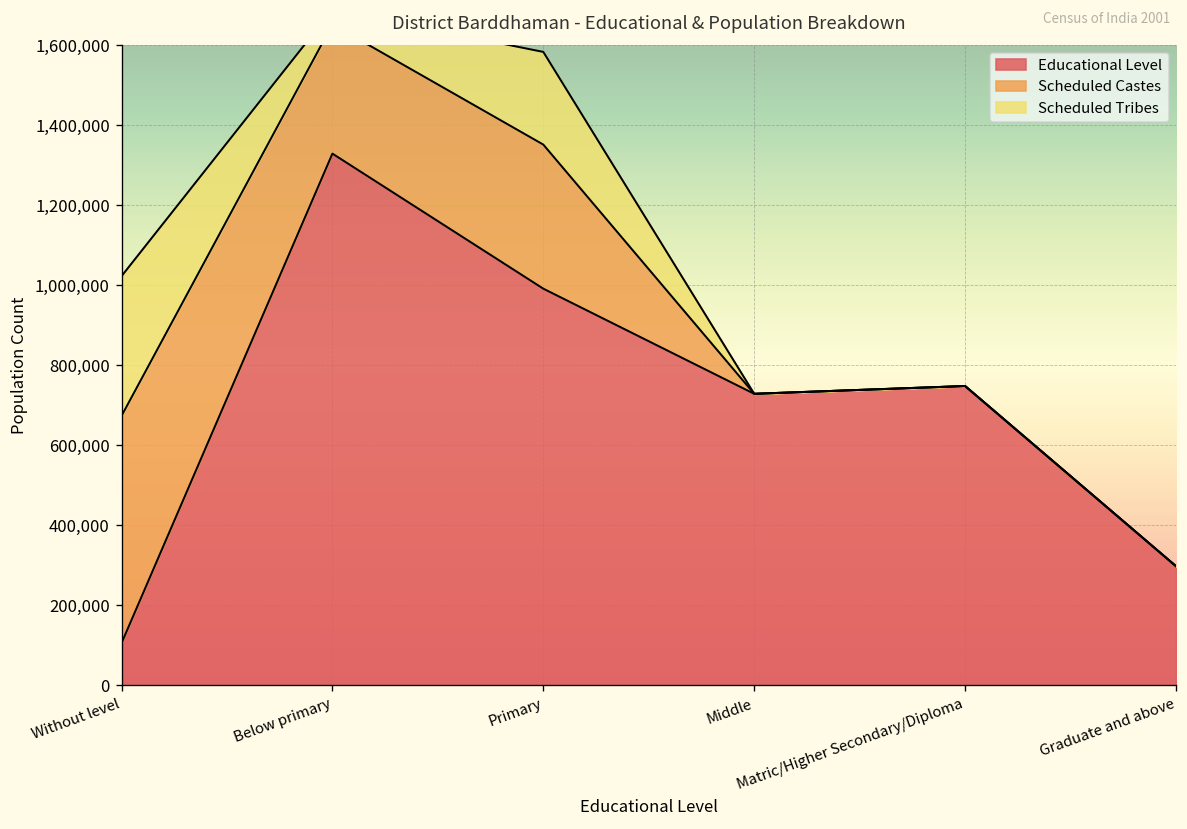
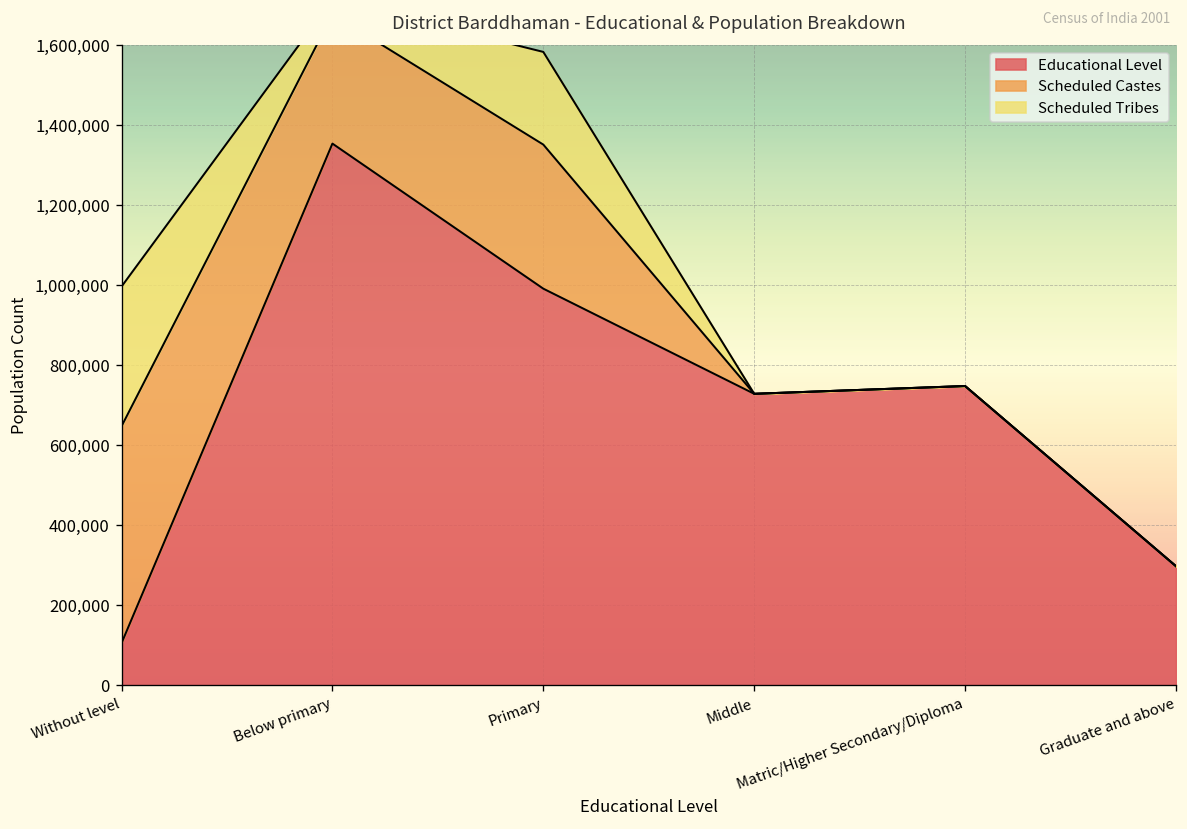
  {
    "Educational Level": {
      "Without level": "110,000",
-     "Below primary": "1,330,000",
+     "Below primary": "1,350,000",
      "Primary": "990,000"
    },
    "Scheduled Castes": {
-     "Without level": "570,000",
+     "Without level": "540,000",
      "Primary": "360,000"
    },
    "Scheduled Tribes": {
      "Without level": "350,000",
      "Primary": "230,000"
    }
  }
